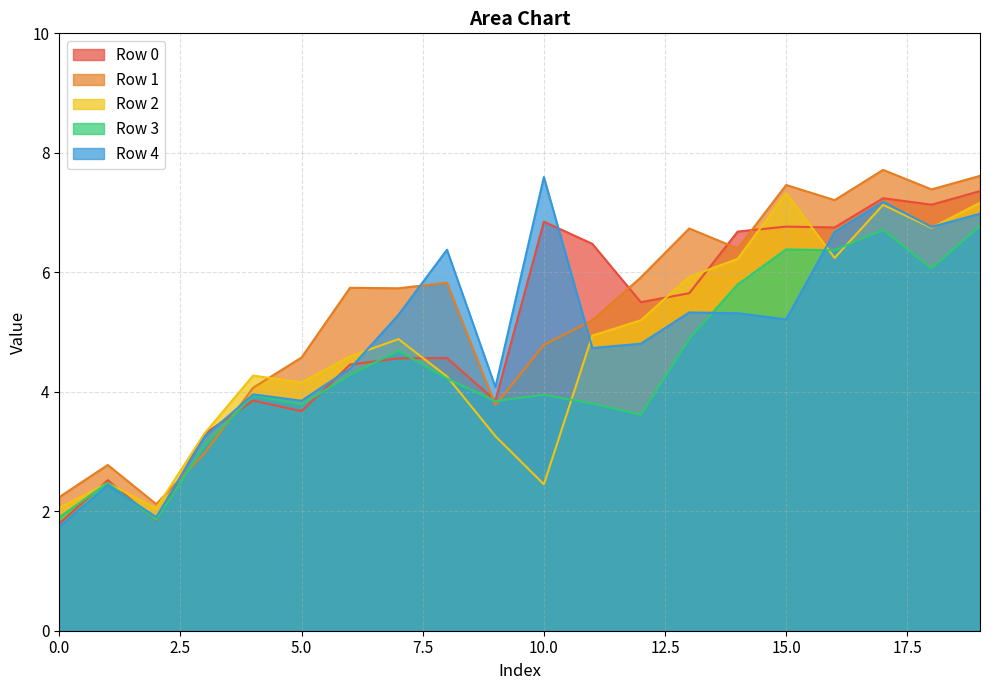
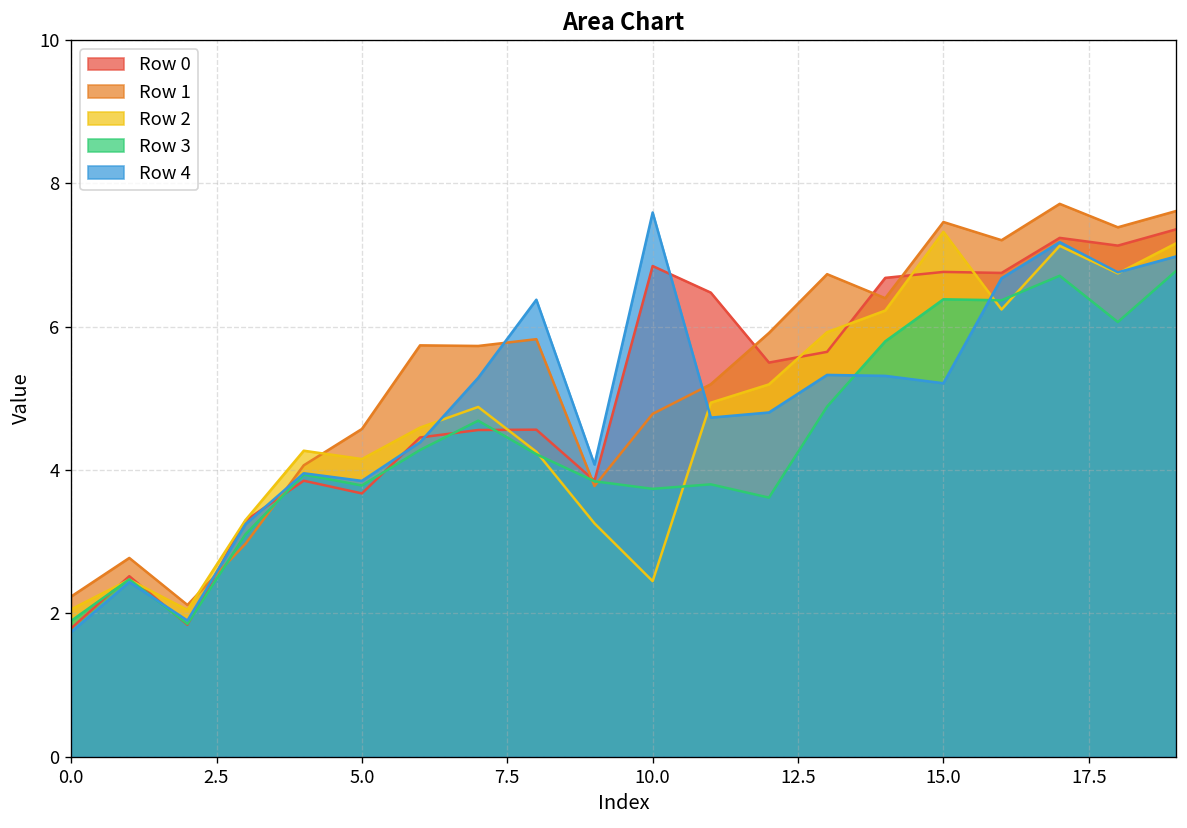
  {
    "Row 2": {
      "0.0": 2.1,
      "5.0": 4.2,
      "10.0": 2.5,
      "15.0": 7.3
    },
    "Row 3": {
      "0.0": 1.9,
      "5.0": 3.8,
-     "10.0": 4.0,
+     "10.0": 3.7,
      "15.0": 6.4
    },
    "Row 4": {
      "0.0": 1.7,
      "5.0": 3.9,
      "10.0": 7.6,
      "15.0": 5.2
    }
  }
